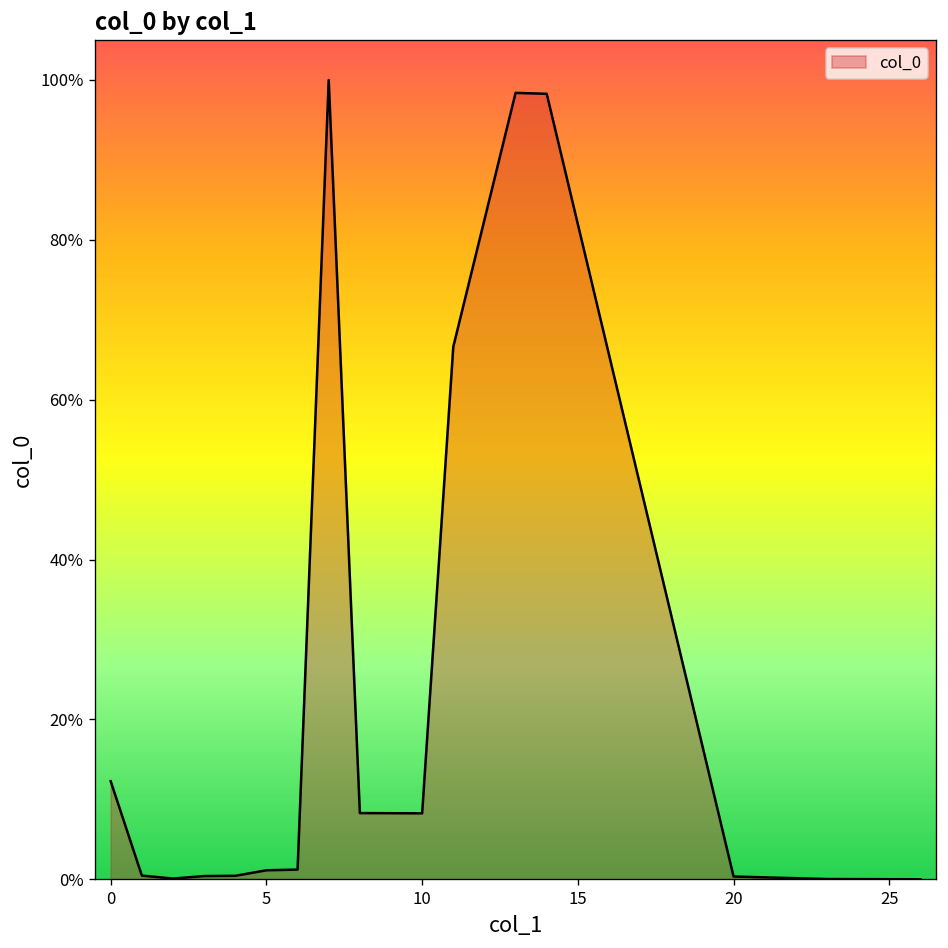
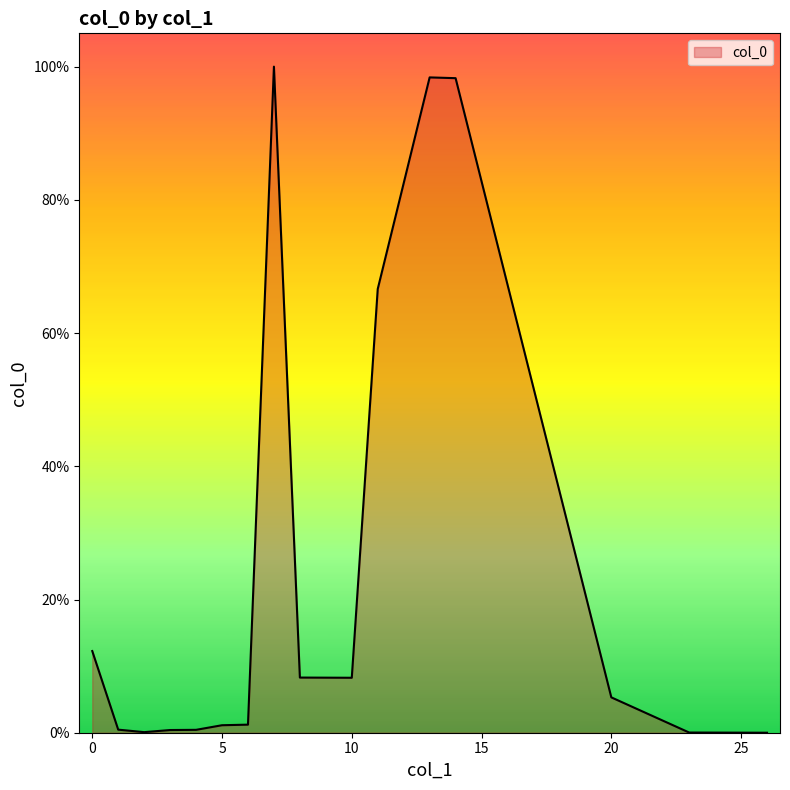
  {
    "0": "12%",
    "5": "1%",
    "10": "8%",
-   "20": "0%"
+   "20": "5%"
  }
